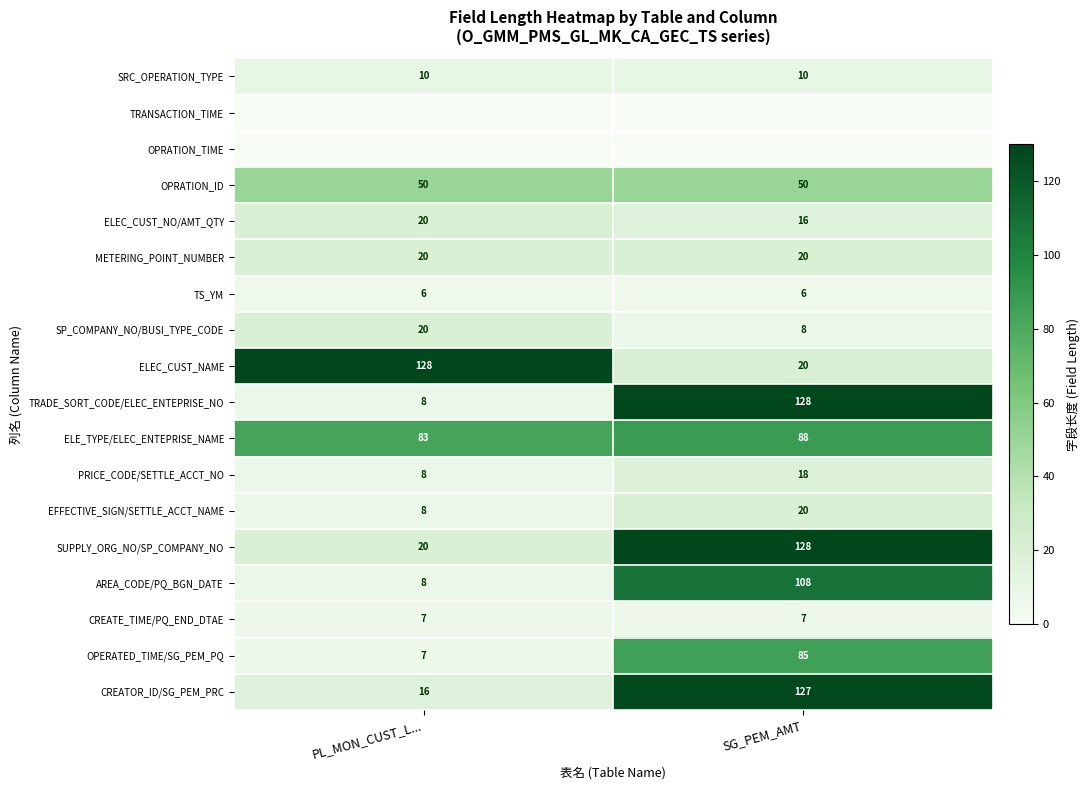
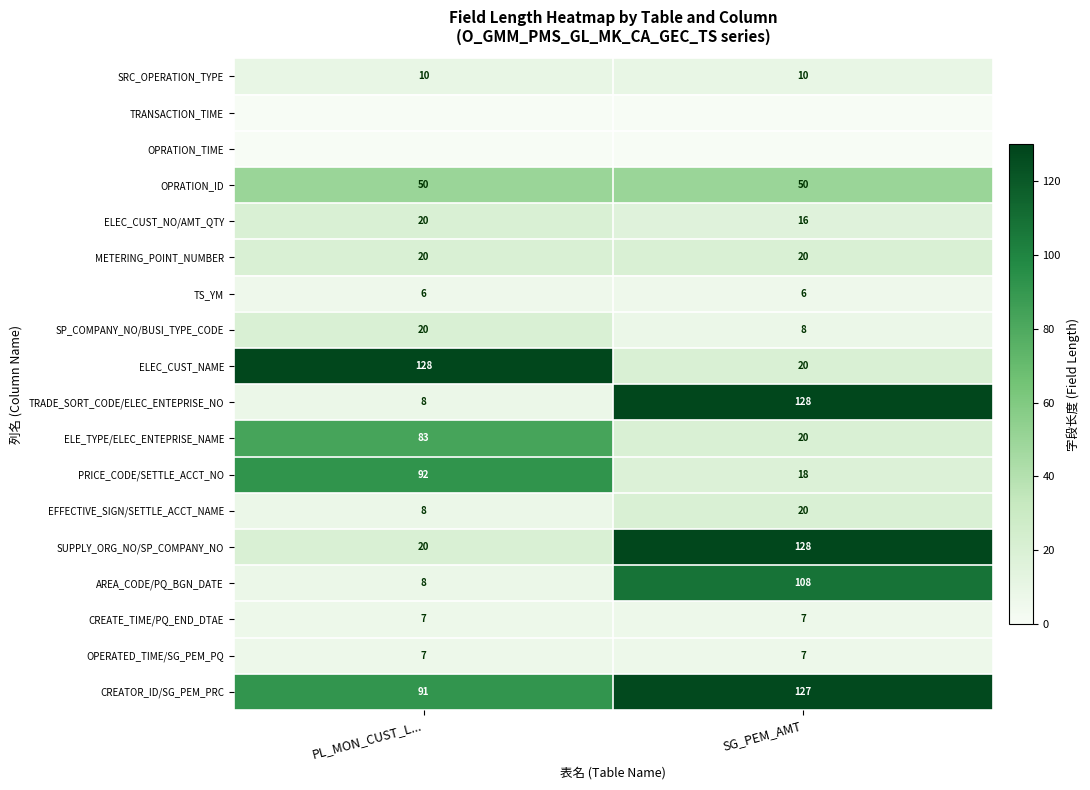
  {
    "SRC_OPERATION_TYPE": {
      "PL_MON_CUST_L...": 10,
      "SG_PEM_AMT": 10
    },
    "OPRATION_ID": {
      "PL_MON_CUST_L...": 50,
      "SG_PEM_AMT": 50
    },
    "ELEC_CUST_NO/AMT_QTY": {
      "PL_MON_CUST_L...": 20,
      "SG_PEM_AMT": 16
    },
    "METERING_POINT_NUMBER": {
      "PL_MON_CUST_L...": 20,
      "SG_PEM_AMT": 20
    },
    "TS_YM": {
      "PL_MON_CUST_L...": 6,
      "SG_PEM_AMT": 6
    },
    "SP_COMPANY_NO/BUSI_TYPE_CODE": {
      "PL_MON_CUST_L...": 20,
      "SG_PEM_AMT": 8
    },
    "ELEC_CUST_NAME": {
      "PL_MON_CUST_L...": 128,
      "SG_PEM_AMT": 20
    },
    "TRADE_SORT_CODE/ELEC_ENTEPRISE_NO": {
      "PL_MON_CUST_L...": 8,
      "SG_PEM_AMT": 128
    },
    "ELE_TYPE/ELEC_ENTEPRISE_NAME": {
      "PL_MON_CUST_L...": 83,
-     "SG_PEM_AMT": 88
+     "SG_PEM_AMT": 20
    },
    "PRICE_CODE/SETTLE_ACCT_NO": {
-     "PL_MON_CUST_L...": 8,
+     "PL_MON_CUST_L...": 92,
      "SG_PEM_AMT": 18
    },
    "EFFECTIVE_SIGN/SETTLE_ACCT_NAME": {
      "PL_MON_CUST_L...": 8,
      "SG_PEM_AMT": 20
    },
    "SUPPLY_ORG_NO/SP_COMPANY_NO": {
      "PL_MON_CUST_L...": 20,
      "SG_PEM_AMT": 128
    },
    "AREA_CODE/PQ_BGN_DATE": {
      "PL_MON_CUST_L...": 8,
      "SG_PEM_AMT": 108
    },
    "CREATE_TIME/PQ_END_DTAE": {
      "PL_MON_CUST_L...": 7,
      "SG_PEM_AMT": 7
    },
    "OPERATED_TIME/SG_PEM_PQ": {
      "PL_MON_CUST_L...": 7,
-     "SG_PEM_AMT": 85
+     "SG_PEM_AMT": 7
    },
    "CREATOR_ID/SG_PEM_PRC": {
-     "PL_MON_CUST_L...": 16,
+     "PL_MON_CUST_L...": 91,
      "SG_PEM_AMT": 127
    }
  }
